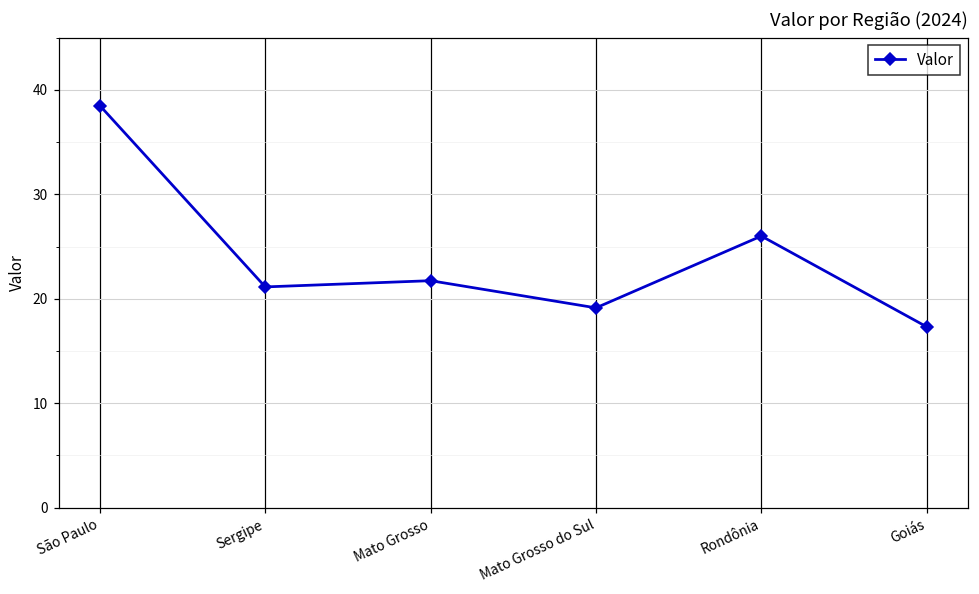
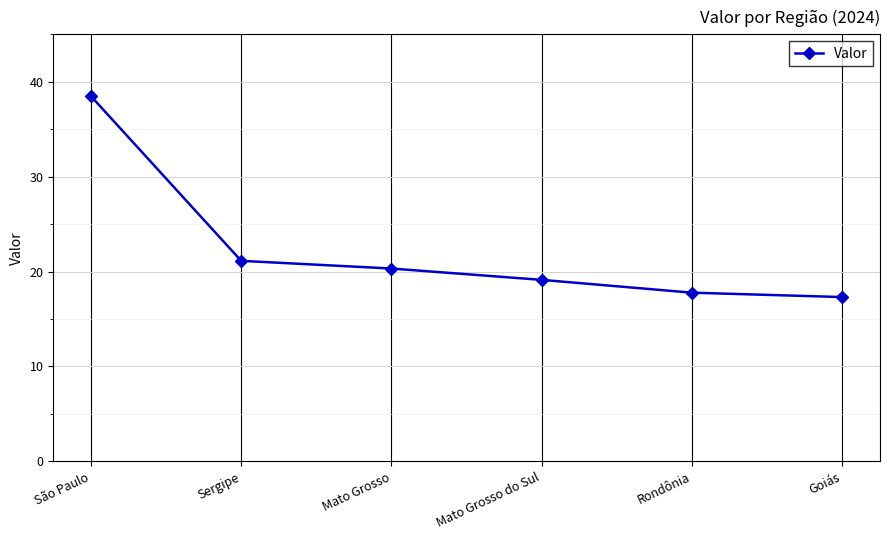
  {
    "São Paulo": 38,
    "Sergipe": 21,
-   "Mato Grosso": 22,
+   "Mato Grosso": 20,
    "Mato Grosso do Sul": 19,
-   "Rondônia": 26,
+   "Rondônia": 18,
    "Goiás": 17
  }
